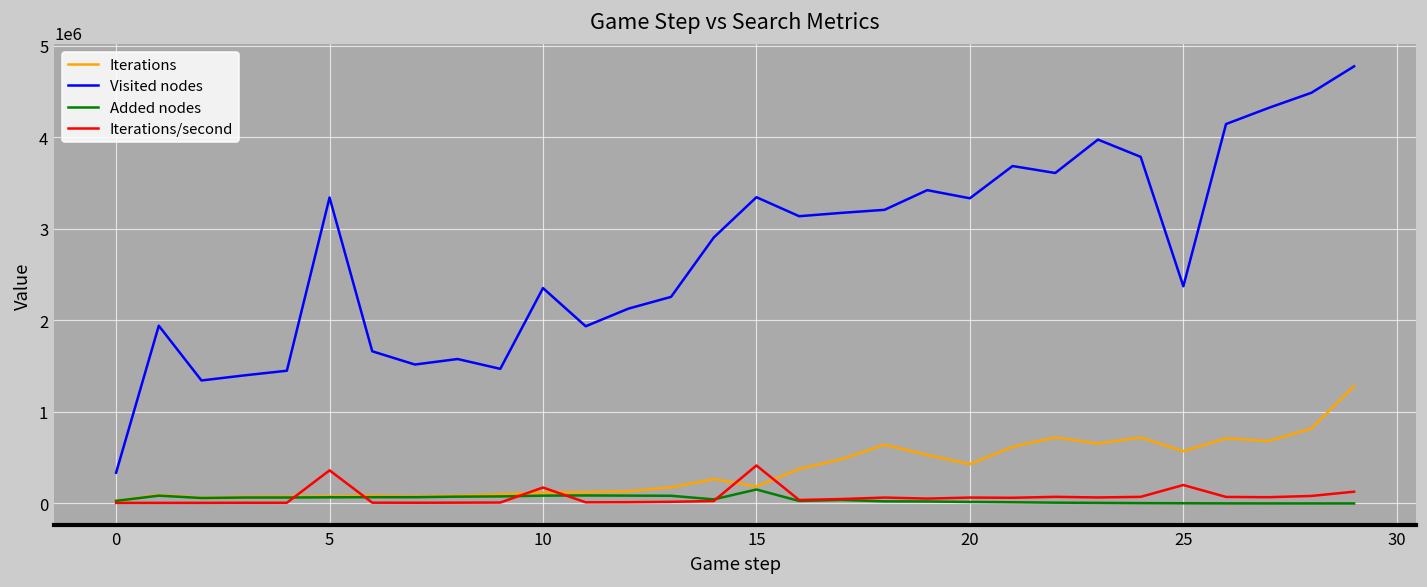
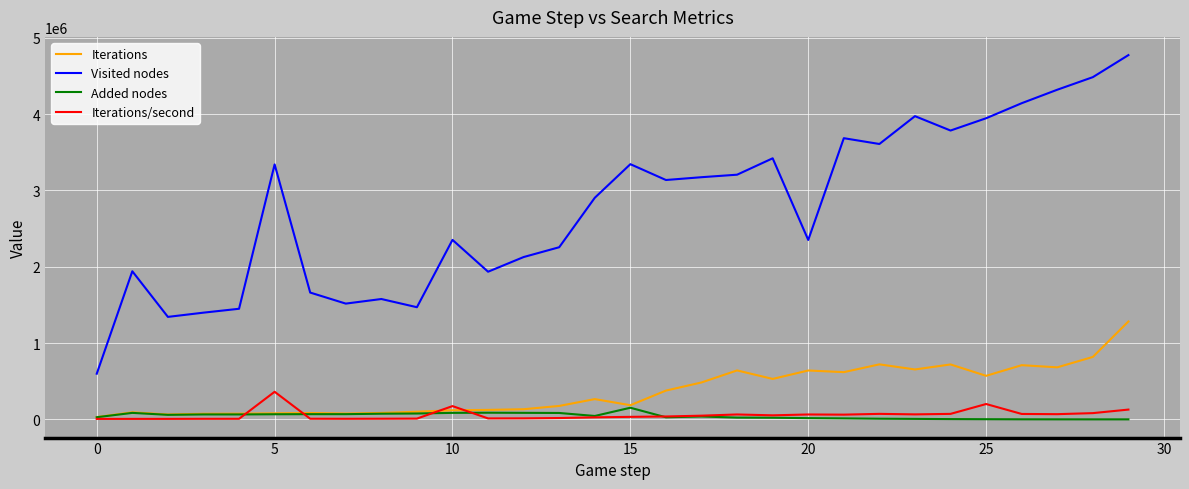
  {
    "Iterations": {
      "10": 100000,
-     "20": 400000,
+     "20": 600000,
      "25": 600000
    },
    "Visited nodes": {
-     "0": 300000,
+     "0": 600000,
      "5": 3300000,
      "10": 2400000,
      "15": 3300000,
-     "20": 3300000,
-     "25": 2400000
+     "20": 2400000,
+     "25": 3900000
    },
    "Added nodes": {
      "10": 100000,
      "20": 0,
      "25": 0
    },
    "Iterations/second": {
      "5": 400000,
      "10": 200000,
-     "15": 400000,
+     "15": 0,
      "20": 100000,
      "25": 200000
    }
  }
